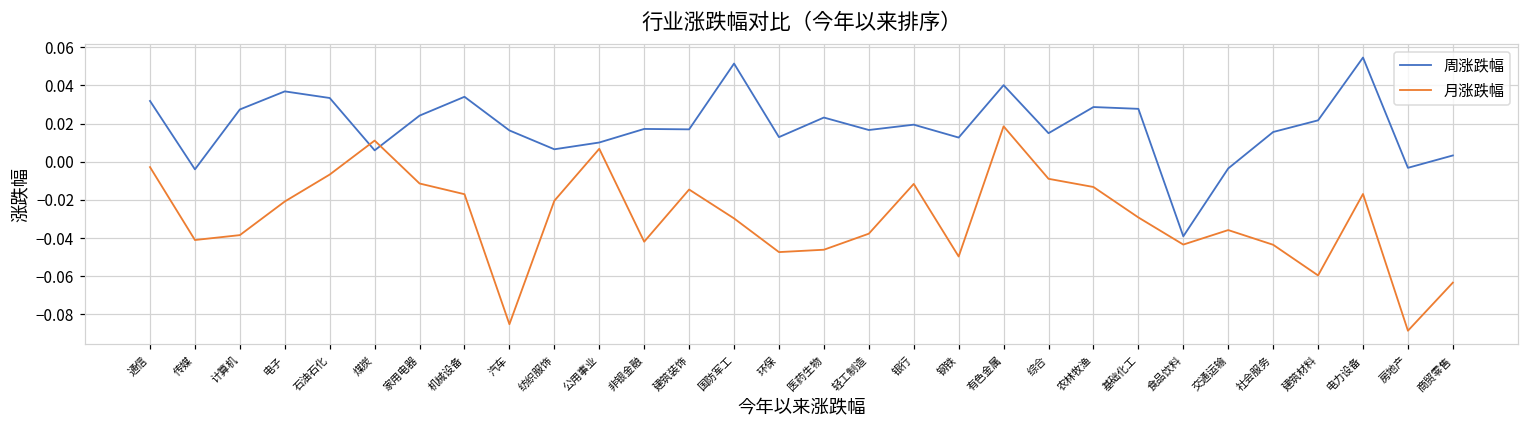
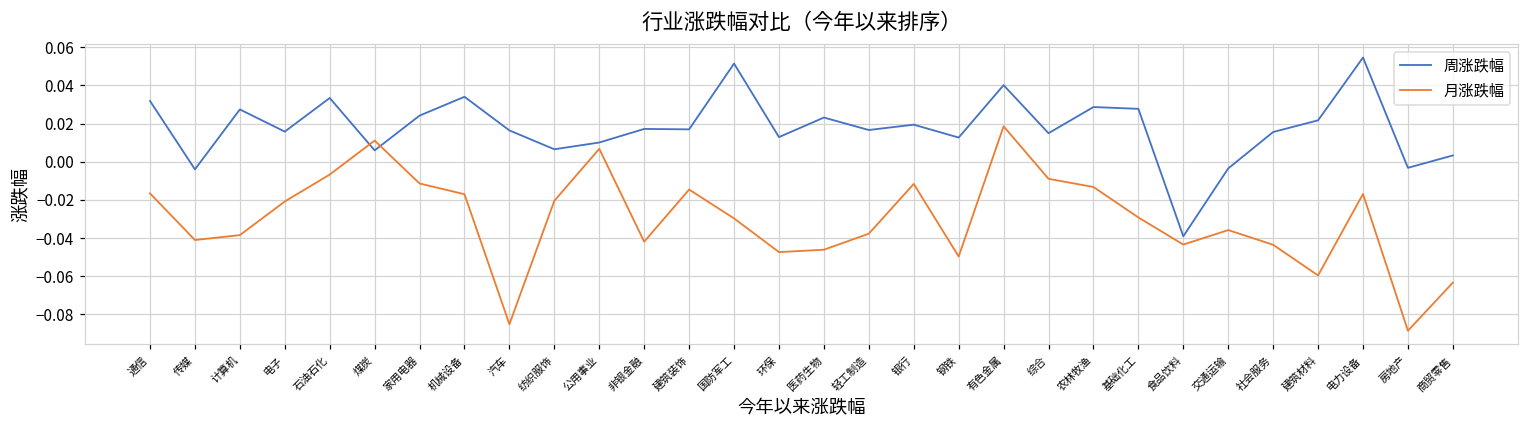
  {
    "周涨跌幅": {
      "通信": 0.032,
      "传媒": -0.004,
      "计算机": 0.027,
-     "电子": 0.037,
+     "电子": 0.016,
      "石油石化": 0.033,
      "煤炭": 0.006,
      "家用电器": 0.024,
      "机械设备": 0.034,
      "汽车": 0.016,
      "纺织服饰": 0.007,
      "公用事业": 0.010,
      "非银金融": 0.017,
      "建筑装饰": 0.017,
      "国防军工": 0.051,
      "环保": 0.013,
      "医药生物": 0.023,
      "轻工制造": 0.017,
      "银行": 0.019,
      "钢铁": 0.013,
      "有色金属": 0.040,
      "综合": 0.015,
      "农林牧渔": 0.029,
      "基础化工": 0.028,
      "食品饮料": -0.039,
      "交通运输": -0.004,
      "社会服务": 0.016,
      "建筑材料": 0.022,
      "电力设备": 0.055,
      "房地产": -0.003,
      "商贸零售": 0.003
    },
    "月涨跌幅": {
-     "通信": -0.003,
+     "通信": -0.017,
      "传媒": -0.041,
      "计算机": -0.038,
      "电子": -0.021,
      "石油石化": -0.007,
      "煤炭": 0.011,
      "家用电器": -0.011,
      "机械设备": -0.017,
      "汽车": -0.085,
      "纺织服饰": -0.020,
      "公用事业": 0.007,
      "非银金融": -0.042,
      "建筑装饰": -0.015,
      "国防军工": -0.030,
      "环保": -0.047,
      "医药生物": -0.046,
      "轻工制造": -0.038,
      "银行": -0.012,
      "钢铁": -0.050,
      "有色金属": 0.019,
      "综合": -0.009,
      "农林牧渔": -0.013,
      "基础化工": -0.029,
      "食品饮料": -0.043,
      "交通运输": -0.036,
      "社会服务": -0.044,
      "建筑材料": -0.060,
      "电力设备": -0.017,
      "房地产": -0.089,
      "商贸零售": -0.063
    }
  }
